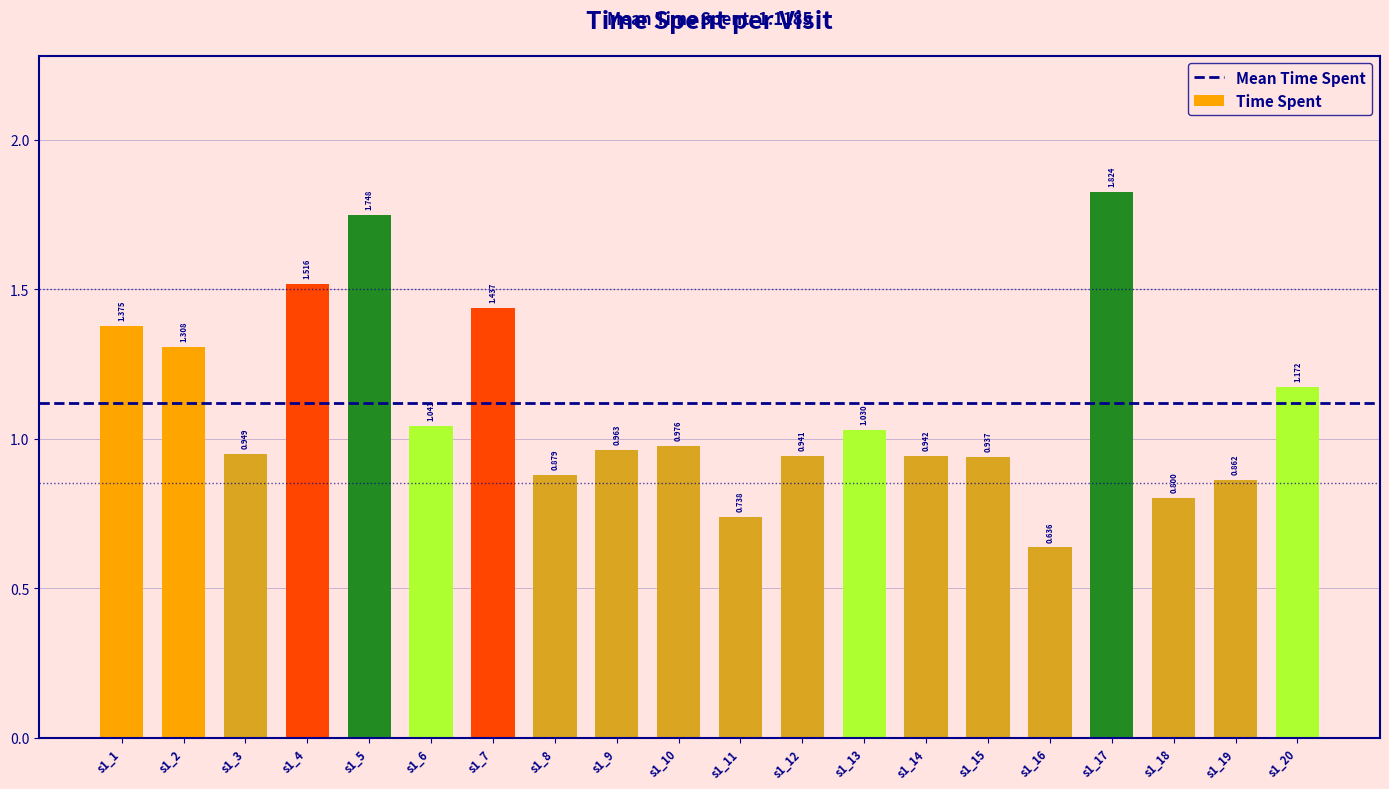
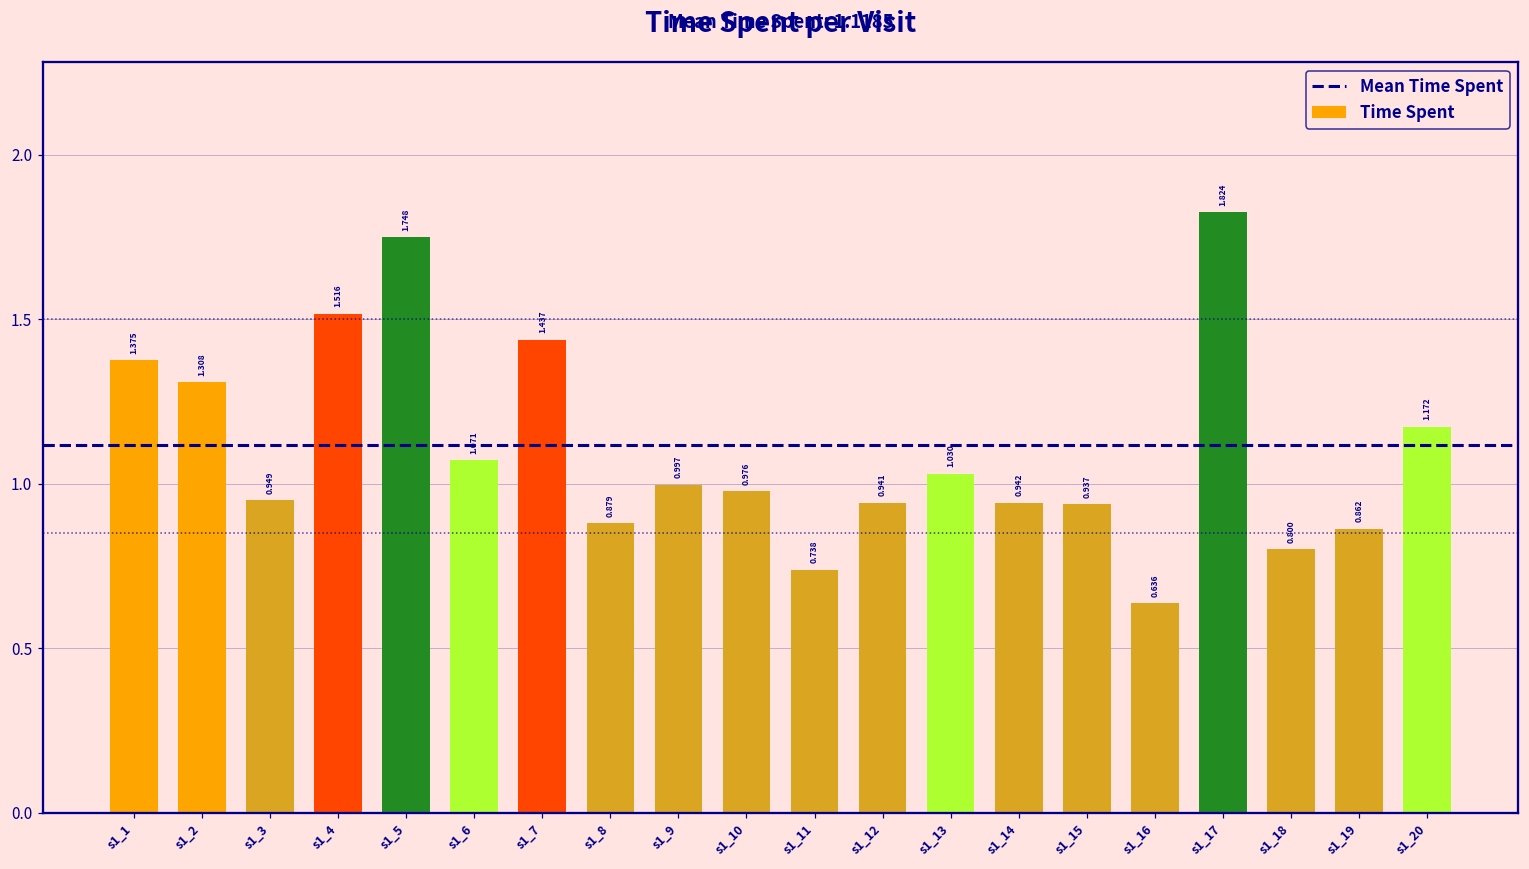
  {
    "s1_1": 1.375,
    "s1_2": 1.308,
    "s1_3": 0.949,
    "s1_4": 1.516,
    "s1_5": 1.748,
-   "s1_6": 1.041,
+   "s1_6": 1.071,
    "s1_7": 1.437,
    "s1_8": 0.879,
-   "s1_9": 0.963,
+   "s1_9": 0.997,
    "s1_10": 0.976,
    "s1_11": 0.738,
    "s1_12": 0.941,
    "s1_13": 1.030,
    "s1_14": 0.942,
    "s1_15": 0.937,
    "s1_16": 0.636,
    "s1_17": 1.824,
    "s1_18": 0.800,
    "s1_19": 0.862,
    "s1_20": 1.172
  }
